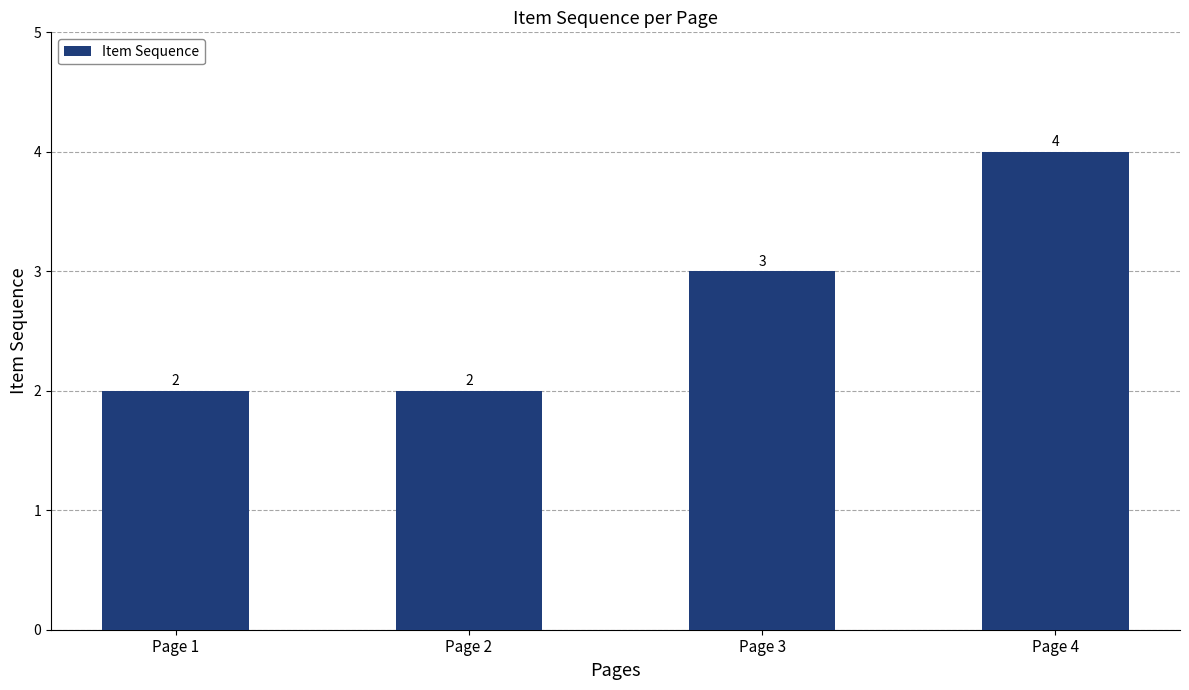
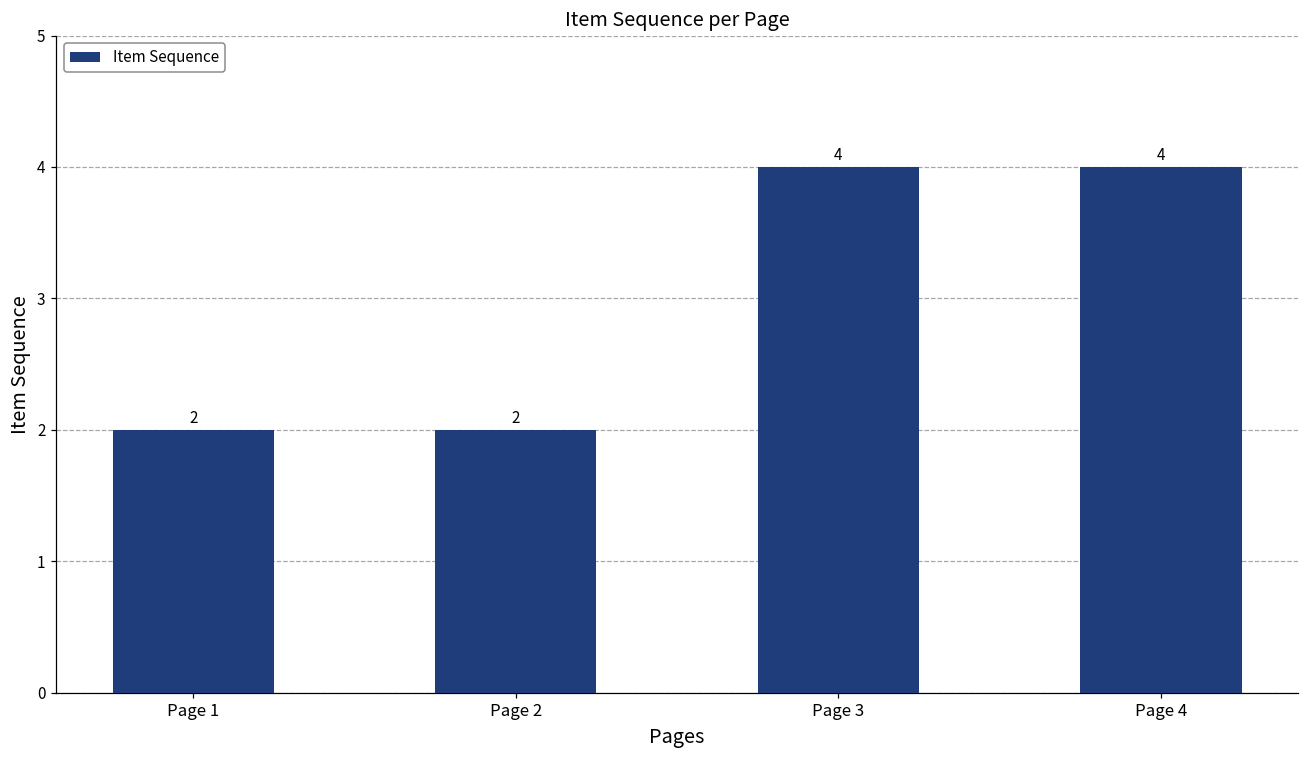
  {
    "Page 1": 2,
    "Page 2": 2,
-   "Page 3": 3,
+   "Page 3": 4,
    "Page 4": 4
  }
